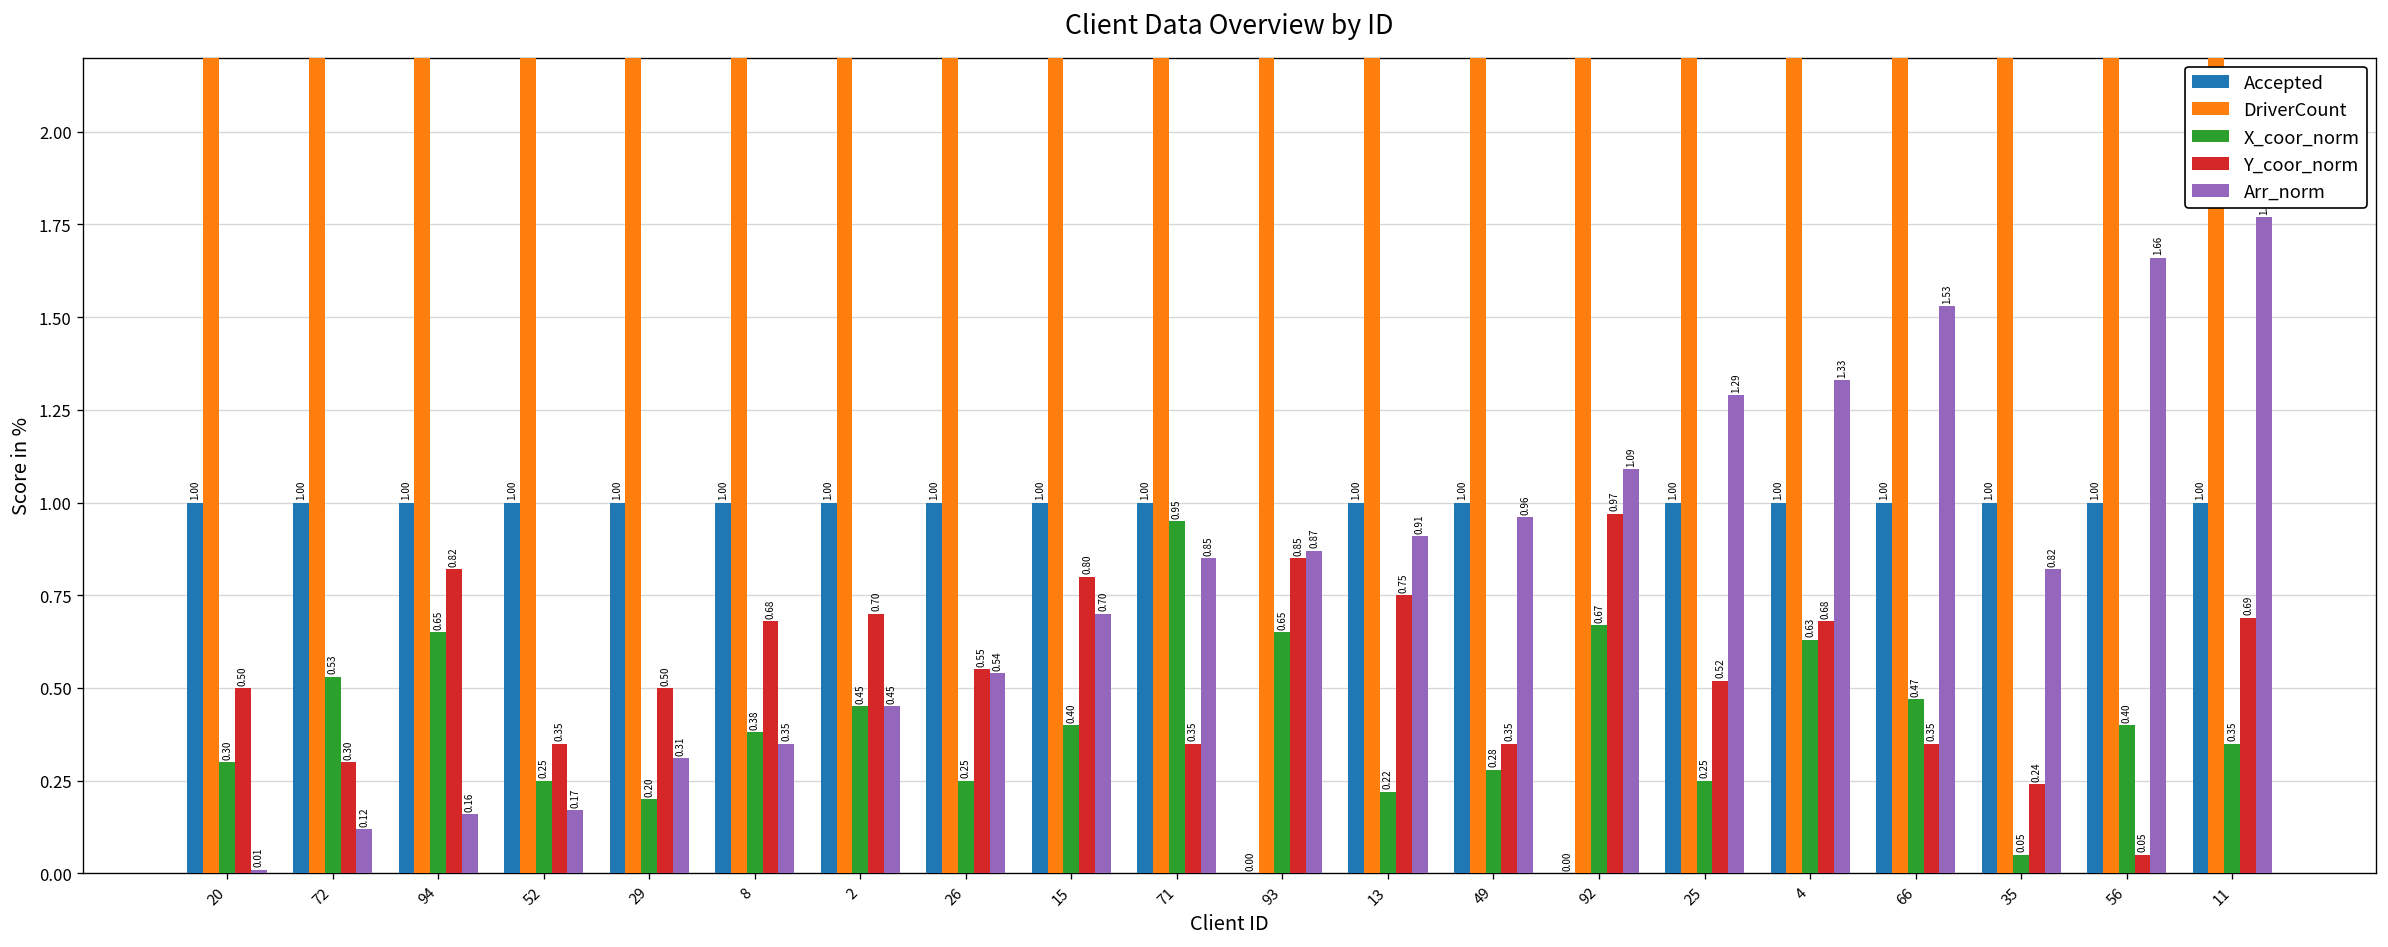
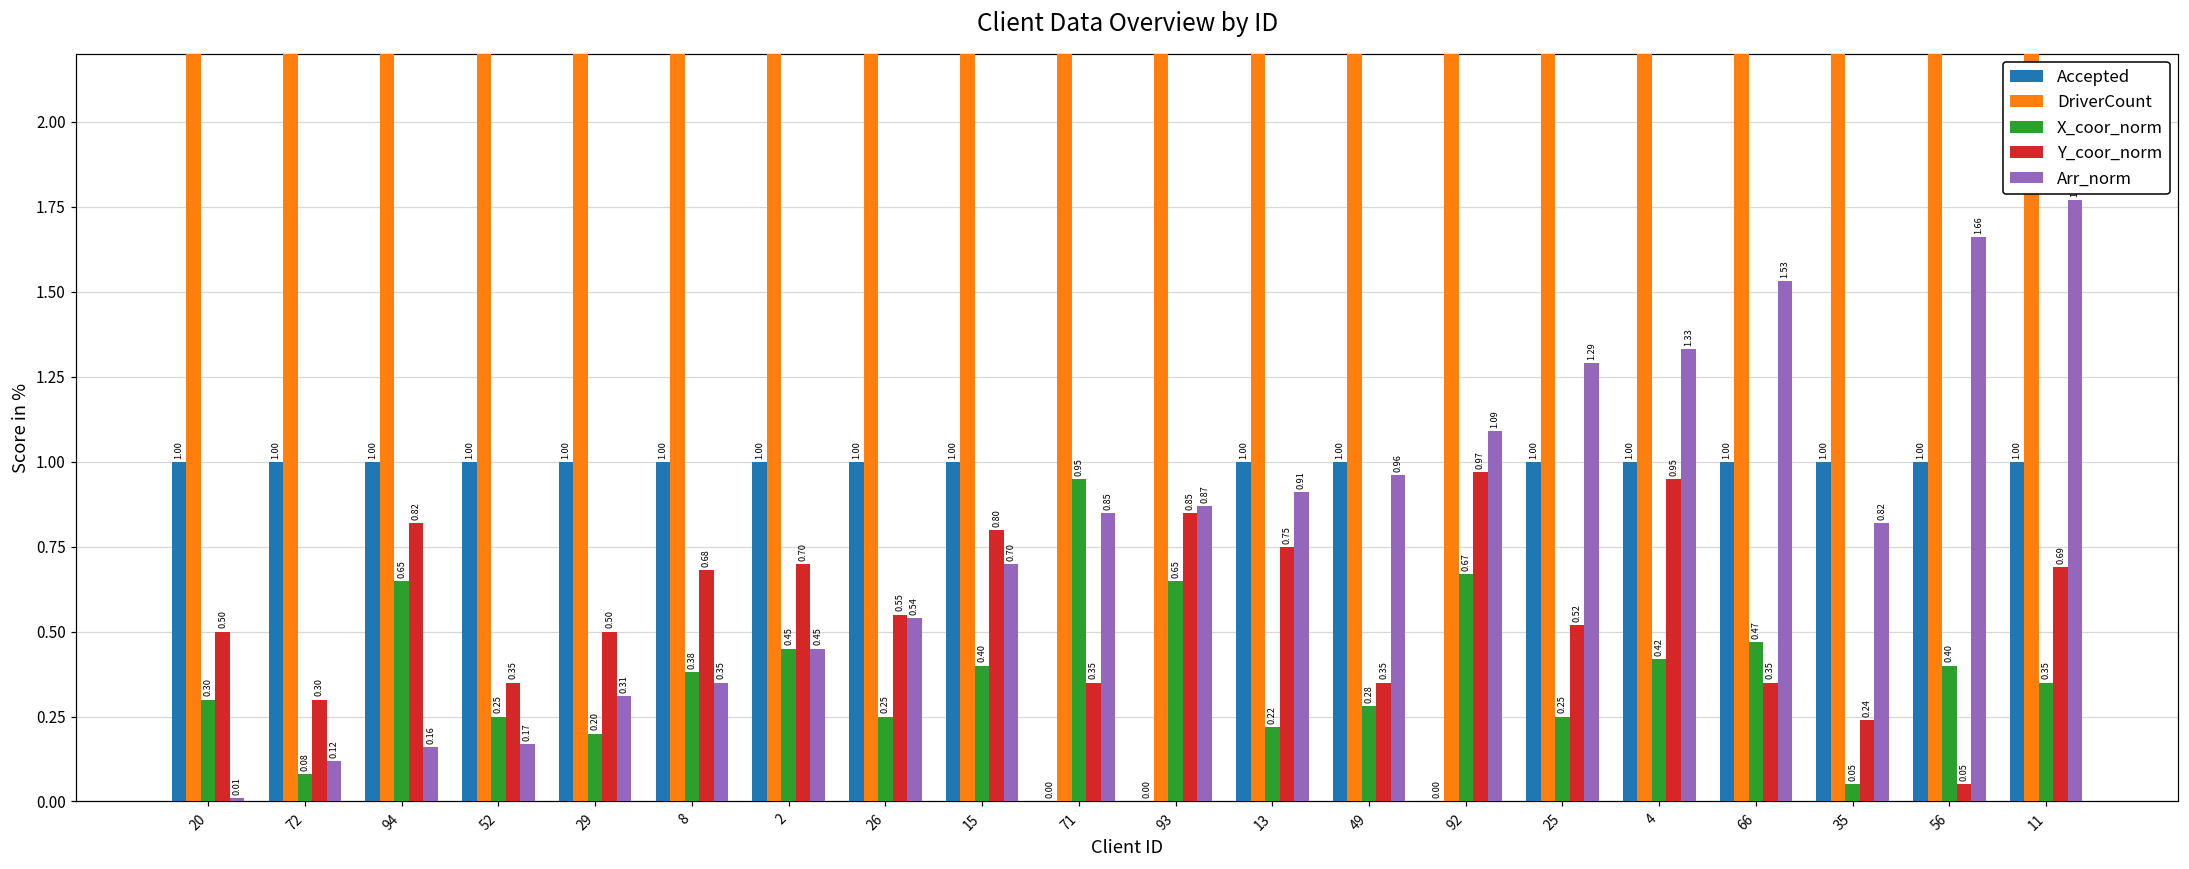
  {
    "Accepted": {
      "20": 1.00,
      "72": 1.00,
      "94": 1.00,
      "52": 1.00,
      "29": 1.00,
      "8": 1.00,
      "2": 1.00,
      "26": 1.00,
      "15": 1.00,
-     "71": 1.00,
+     "71": 0.00,
      "93": 0.00,
      "13": 1.00,
      "49": 1.00,
      "92": 0.00,
      "25": 1.00,
      "4": 1.00,
      "66": 1.00,
      "35": 1.00,
      "56": 1.00,
      "11": 1.00
    },
    "X_coor_norm": {
      "20": 0.30,
-     "72": 0.53,
+     "72": 0.08,
      "94": 0.65,
      "52": 0.25,
      "29": 0.20,
      "8": 0.38,
      "2": 0.45,
      "26": 0.25,
      "15": 0.40,
      "71": 0.95,
      "93": 0.65,
      "13": 0.22,
      "49": 0.28,
      "92": 0.67,
      "25": 0.25,
-     "4": 0.63,
+     "4": 0.42,
      "66": 0.47,
      "35": 0.05,
      "56": 0.40,
      "11": 0.35
    },
    "Y_coor_norm": {
      "20": 0.50,
      "72": 0.30,
      "94": 0.82,
      "52": 0.35,
      "29": 0.50,
      "8": 0.68,
      "2": 0.70,
      "26": 0.55,
      "15": 0.80,
      "71": 0.35,
      "93": 0.85,
      "13": 0.75,
      "49": 0.35,
      "92": 0.97,
      "25": 0.52,
-     "4": 0.68,
+     "4": 0.95,
      "66": 0.35,
      "35": 0.24,
      "56": 0.05,
      "11": 0.69
    },
    "Arr_norm": {
      "20": 0.01,
      "72": 0.12,
      "94": 0.16,
      "52": 0.17,
      "29": 0.31,
      "8": 0.35,
      "2": 0.45,
      "26": 0.54,
      "15": 0.70,
      "71": 0.85,
      "93": 0.87,
      "13": 0.91,
      "49": 0.96,
      "92": 1.09,
      "25": 1.29,
      "4": 1.33,
      "66": 1.53,
      "35": 0.82,
      "56": 1.66
    }
  }
